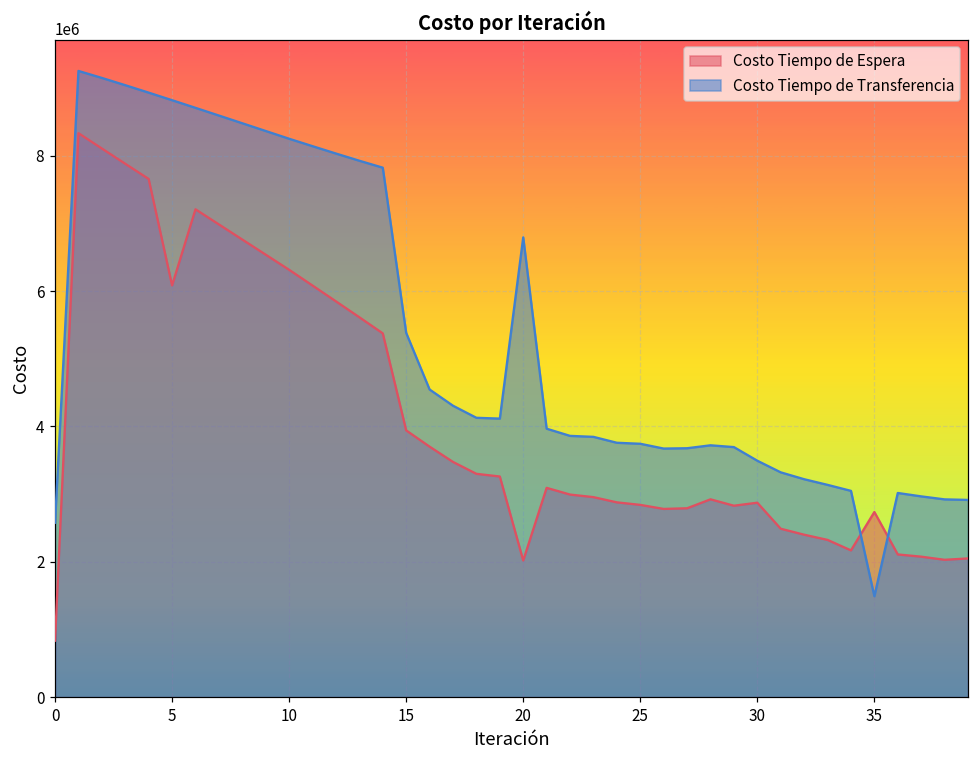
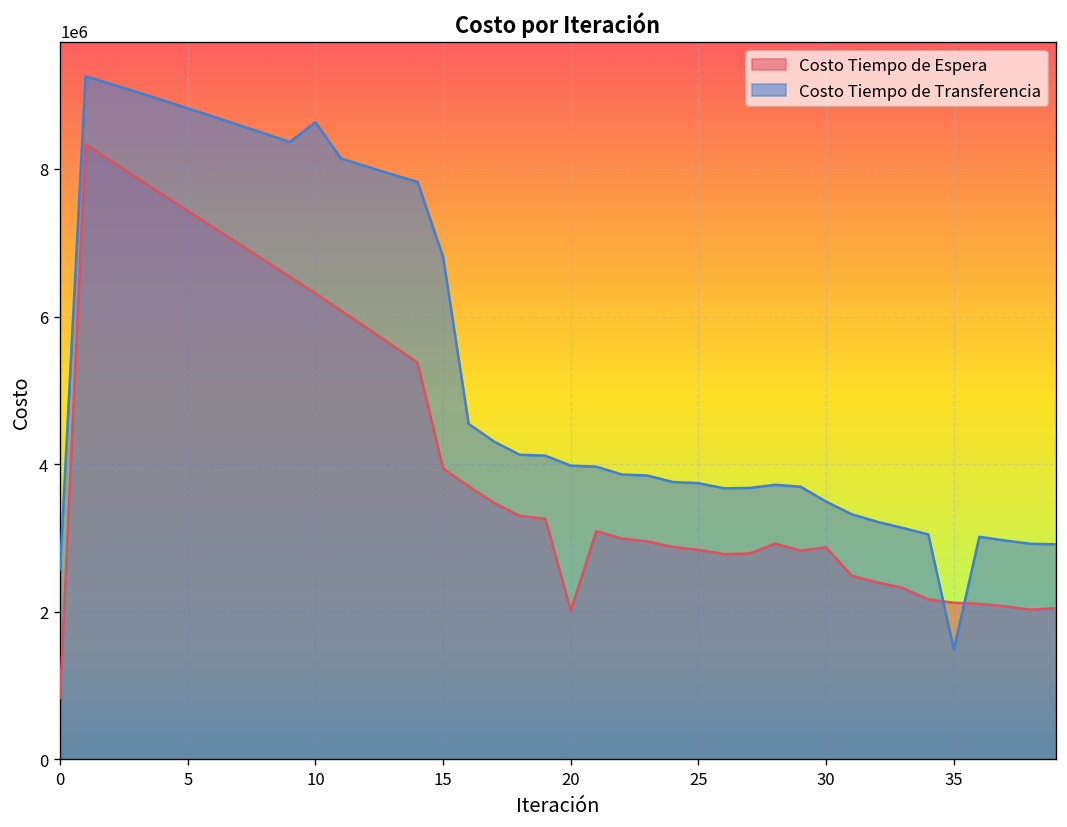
  {
    "Costo Tiempo de Espera": {
      "0": 800000,
-     "5": 6100000,
+     "5": 7400000,
      "10": 6300000,
      "15": 3900000,
      "20": 2000000,
      "25": 2800000,
      "30": 2900000,
-     "35": 2700000
+     "35": 2100000
    },
    "Costo Tiempo de Transferencia": {
      "0": 2600000,
      "5": 8800000,
-     "10": 8300000,
-     "15": 5400000,
-     "20": 6800000,
+     "10": 8600000,
+     "15": 6800000,
+     "20": 4000000,
      "25": 3700000,
      "30": 3500000,
      "35": 1500000
    }
  }
